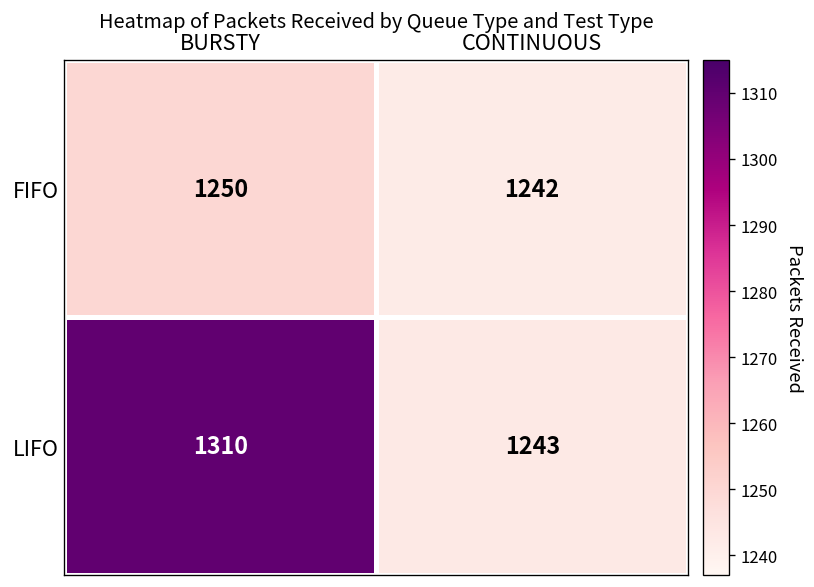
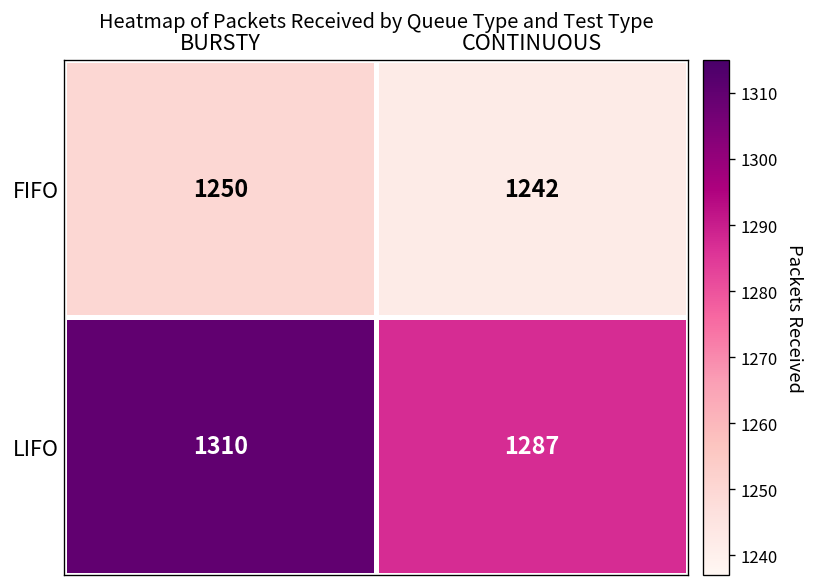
  {
    "FIFO": {
      "BURSTY": 1250,
      "CONTINUOUS": 1242
    },
    "LIFO": {
      "BURSTY": 1310,
-     "CONTINUOUS": 1243
+     "CONTINUOUS": 1287
    }
  }
